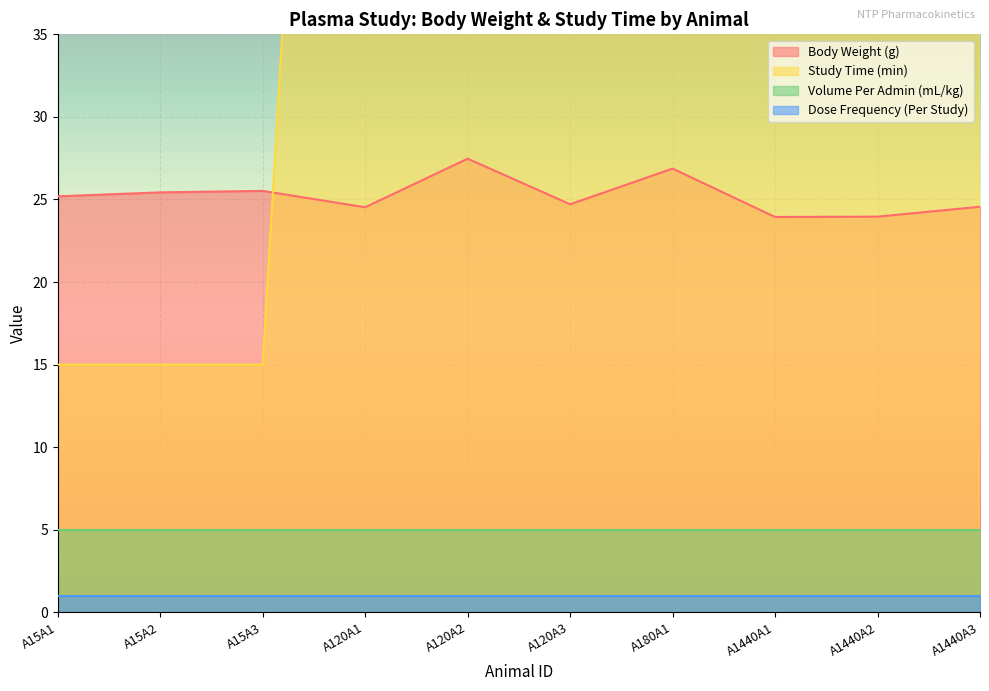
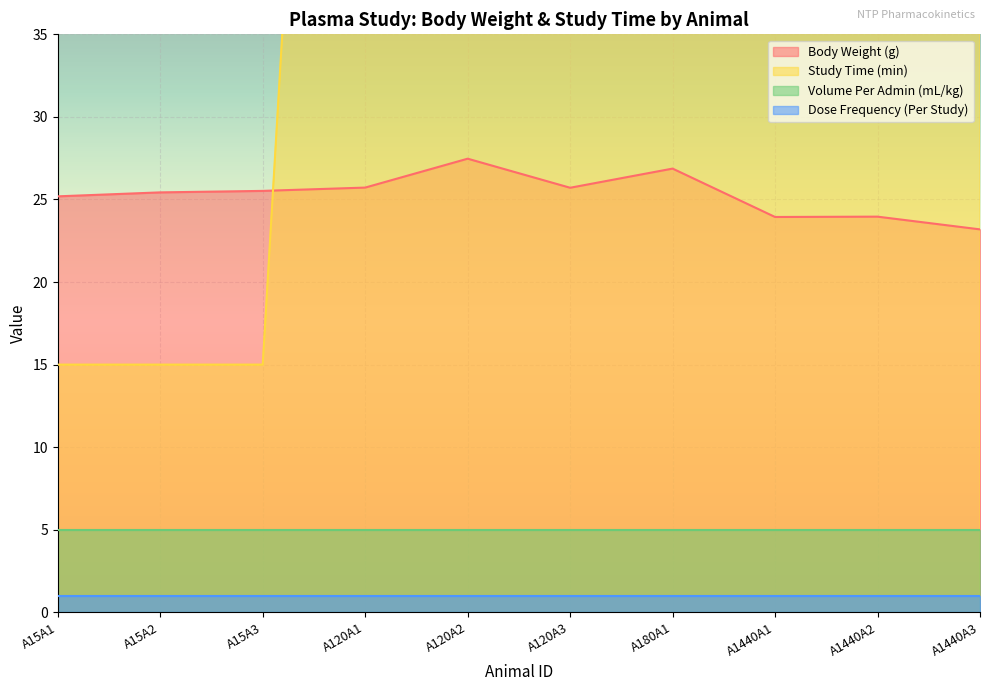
  {
    "Body Weight (g)": {
      "A15A1": 25.2,
      "A15A2": 25.4,
      "A15A3": 25.5,
-     "A120A1": 24.5,
+     "A120A1": 25.7,
      "A120A2": 27.5,
-     "A120A3": 24.7,
+     "A120A3": 25.7,
      "A180A1": 26.9,
      "A1440A1": 23.9,
      "A1440A2": 24.0,
-     "A1440A3": 24.6
+     "A1440A3": 23.2
    },
    "Study Time (min)": {
      "A15A1": 15.0,
      "A15A2": 15.0,
      "A15A3": 15.0
    },
    "Volume Per Admin (mL/kg)": {
      "A15A1": 5.0,
      "A15A2": 5.0,
      "A15A3": 5.0,
      "A120A1": 5.0,
      "A120A2": 5.0,
      "A120A3": 5.0,
      "A180A1": 5.0,
      "A1440A1": 5.0,
      "A1440A2": 5.0,
      "A1440A3": 5.0
    },
    "Dose Frequency (Per Study)": {
      "A15A1": 1.0,
      "A15A2": 1.0,
      "A15A3": 1.0,
      "A120A1": 1.0,
      "A120A2": 1.0,
      "A120A3": 1.0,
      "A180A1": 1.0,
      "A1440A1": 1.0,
      "A1440A2": 1.0,
      "A1440A3": 1.0
    }
  }
